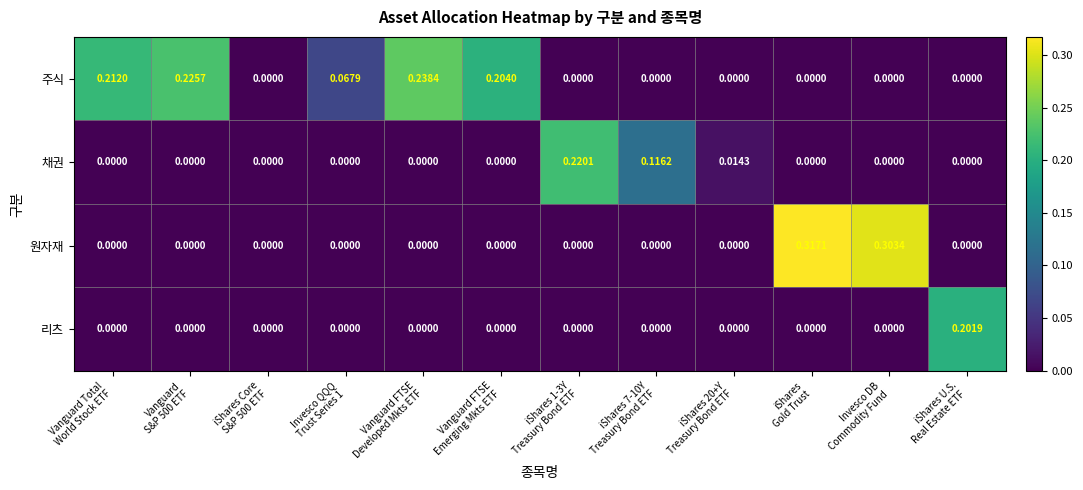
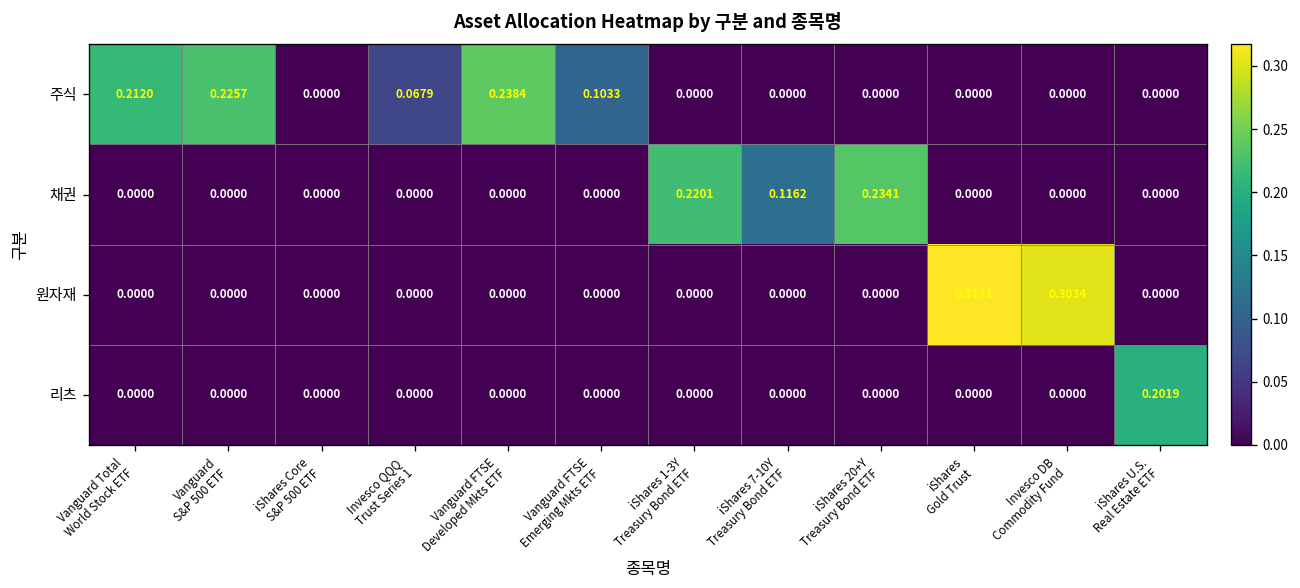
  {
    "주식": {
      "Vanguard Total World Stock ETF": 0.2120,
      "Vanguard S&P 500 ETF": 0.2257,
      "iShares Core S&P 500 ETF": 0.0000,
      "Invesco QQQ Trust Series 1": 0.0679,
      "Vanguard FTSE Developed Mkts ETF": 0.2384,
-     "Vanguard FTSE Emerging Mkts ETF": 0.2040,
+     "Vanguard FTSE Emerging Mkts ETF": 0.1033,
      "iShares 1-3Y Treasury Bond ETF": 0.0000,
      "iShares 7-10Y Treasury Bond ETF": 0.0000,
      "iShares 20+Y Treasury Bond ETF": 0.0000,
      "iShares Gold Trust": 0.0000,
      "Invesco DB Commodity Fund": 0.0000,
      "iShares U.S. Real Estate ETF": 0.0000
    },
    "채권": {
      "Vanguard Total World Stock ETF": 0.0000,
      "Vanguard S&P 500 ETF": 0.0000,
      "iShares Core S&P 500 ETF": 0.0000,
      "Invesco QQQ Trust Series 1": 0.0000,
      "Vanguard FTSE Developed Mkts ETF": 0.0000,
      "Vanguard FTSE Emerging Mkts ETF": 0.0000,
      "iShares 1-3Y Treasury Bond ETF": 0.2201,
      "iShares 7-10Y Treasury Bond ETF": 0.1162,
-     "iShares 20+Y Treasury Bond ETF": 0.0143,
+     "iShares 20+Y Treasury Bond ETF": 0.2341,
      "iShares Gold Trust": 0.0000,
      "Invesco DB Commodity Fund": 0.0000,
      "iShares U.S. Real Estate ETF": 0.0000
    },
    "원자재": {
      "Vanguard Total World Stock ETF": 0.0000,
      "Vanguard S&P 500 ETF": 0.0000,
      "iShares Core S&P 500 ETF": 0.0000,
      "Invesco QQQ Trust Series 1": 0.0000,
      "Vanguard FTSE Developed Mkts ETF": 0.0000,
      "Vanguard FTSE Emerging Mkts ETF": 0.0000,
      "iShares 1-3Y Treasury Bond ETF": 0.0000,
      "iShares 7-10Y Treasury Bond ETF": 0.0000,
      "iShares 20+Y Treasury Bond ETF": 0.0000,
      "iShares U.S. Real Estate ETF": 0.0000
    },
    "리츠": {
      "Vanguard Total World Stock ETF": 0.0000,
      "Vanguard S&P 500 ETF": 0.0000,
      "iShares Core S&P 500 ETF": 0.0000,
      "Invesco QQQ Trust Series 1": 0.0000,
      "Vanguard FTSE Developed Mkts ETF": 0.0000,
      "Vanguard FTSE Emerging Mkts ETF": 0.0000,
      "iShares 1-3Y Treasury Bond ETF": 0.0000,
      "iShares 7-10Y Treasury Bond ETF": 0.0000,
      "iShares 20+Y Treasury Bond ETF": 0.0000,
      "iShares Gold Trust": 0.0000,
      "Invesco DB Commodity Fund": 0.0000,
      "iShares U.S. Real Estate ETF": 0.2019
    }
  }
